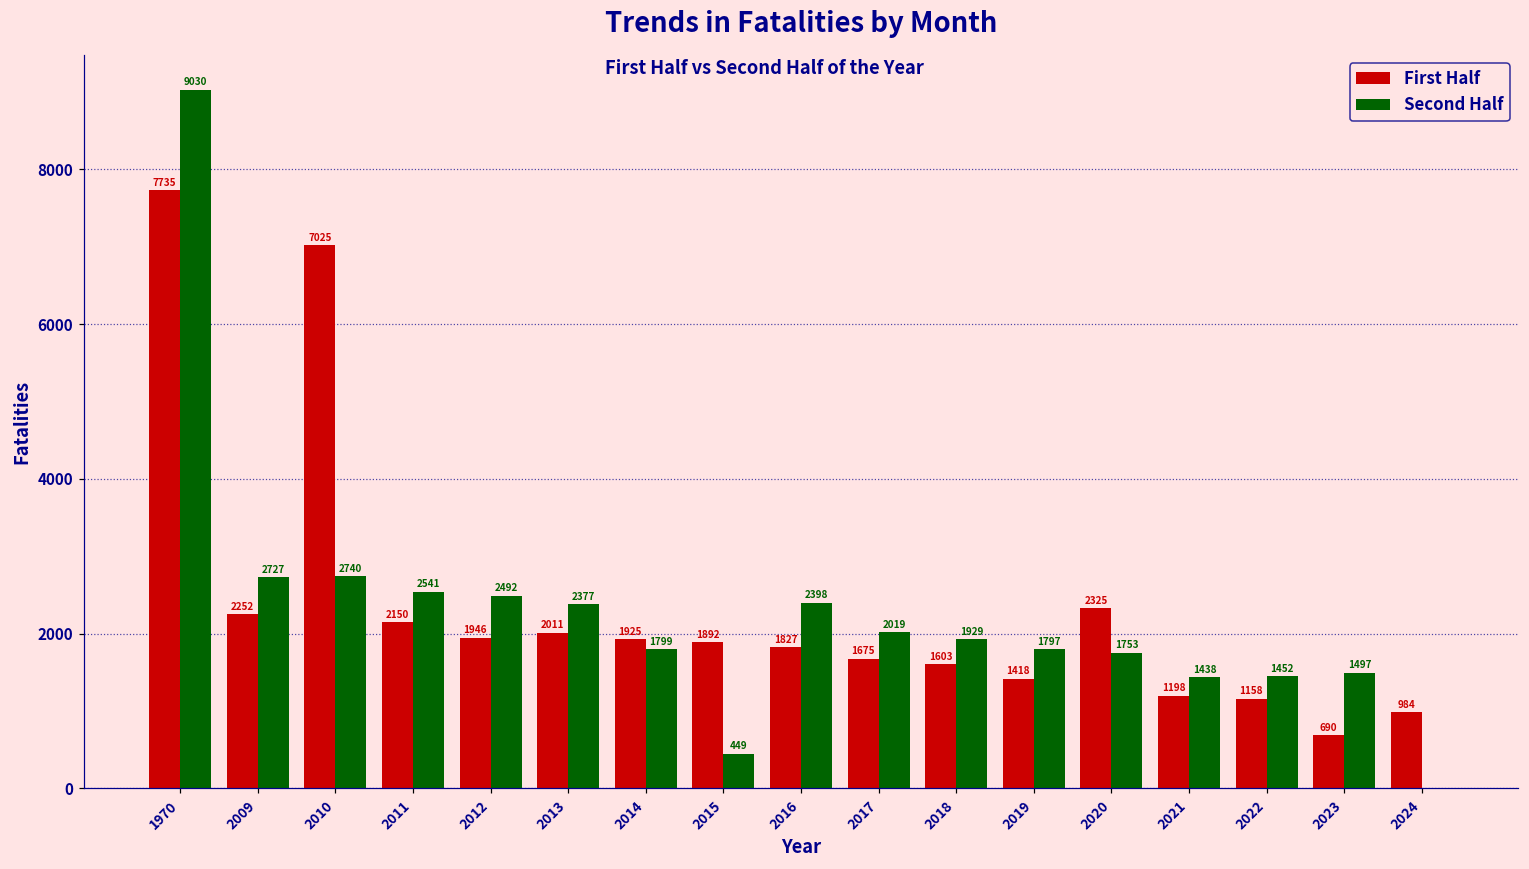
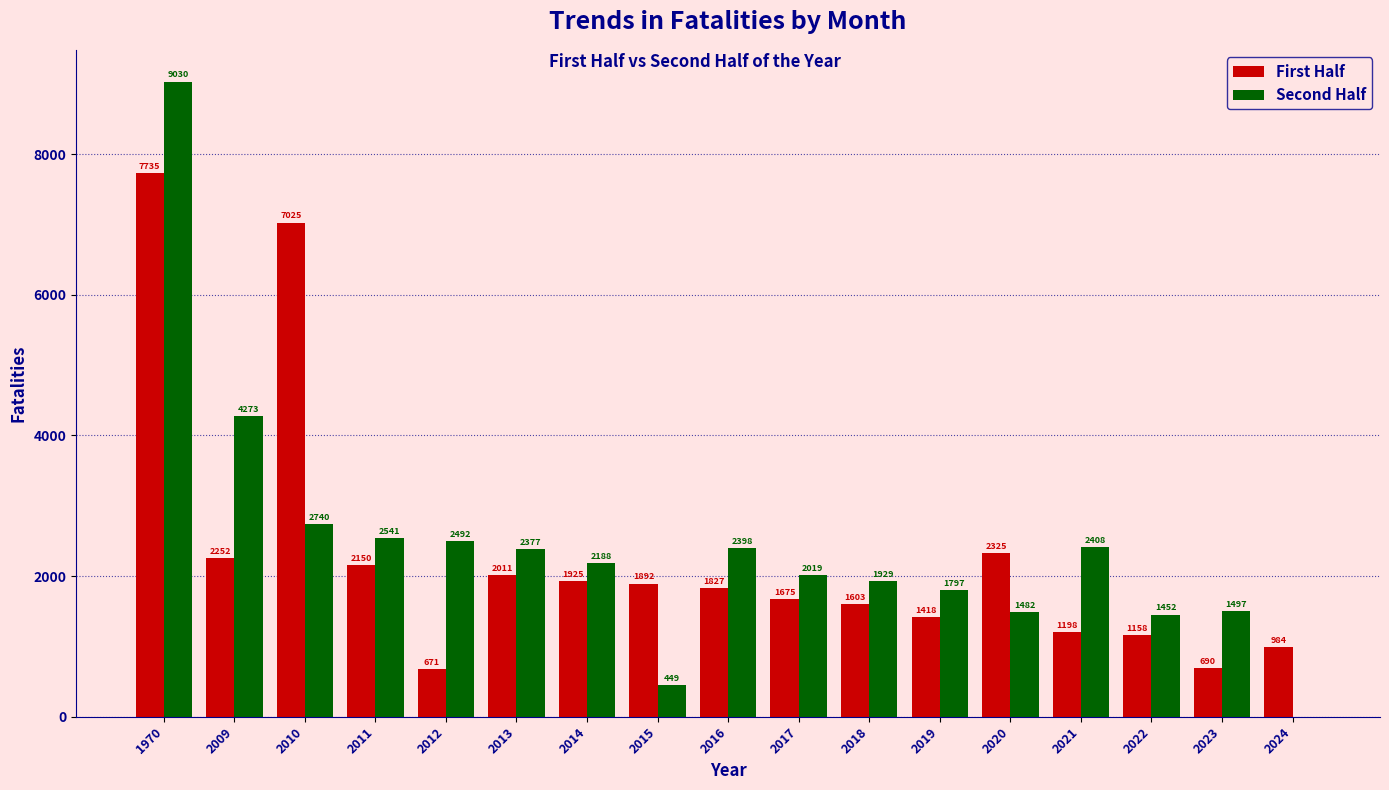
  {
    "First Half": {
      "1970": 7735,
      "2009": 2252,
      "2010": 7025,
      "2011": 2150,
-     "2012": 1946,
+     "2012": 671,
      "2013": 2011,
      "2014": 1925,
      "2015": 1892,
      "2016": 1827,
      "2017": 1675,
      "2018": 1603,
      "2019": 1418,
      "2020": 2325,
      "2021": 1198,
      "2022": 1158,
      "2023": 690,
      "2024": 984
    },
    "Second Half": {
      "1970": 9030,
-     "2009": 2727,
+     "2009": 4273,
      "2010": 2740,
      "2011": 2541,
      "2012": 2492,
      "2013": 2377,
-     "2014": 1799,
+     "2014": 2188,
      "2015": 449,
      "2016": 2398,
      "2017": 2019,
      "2018": 1929,
      "2019": 1797,
-     "2020": 1753,
-     "2021": 1438,
+     "2020": 1482,
+     "2021": 2408,
      "2022": 1452,
      "2023": 1497
    }
  }
